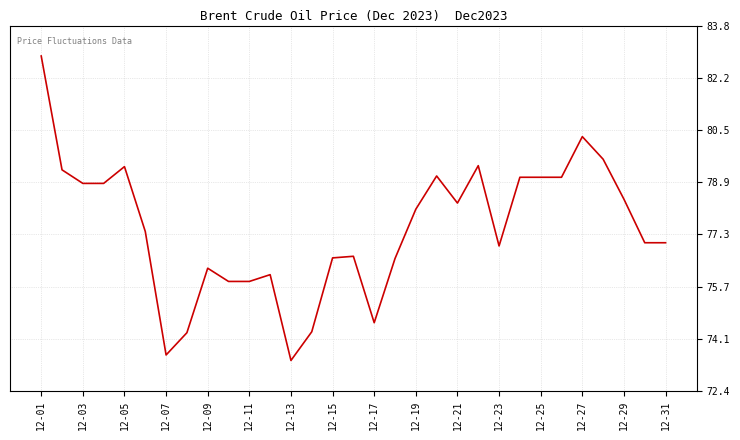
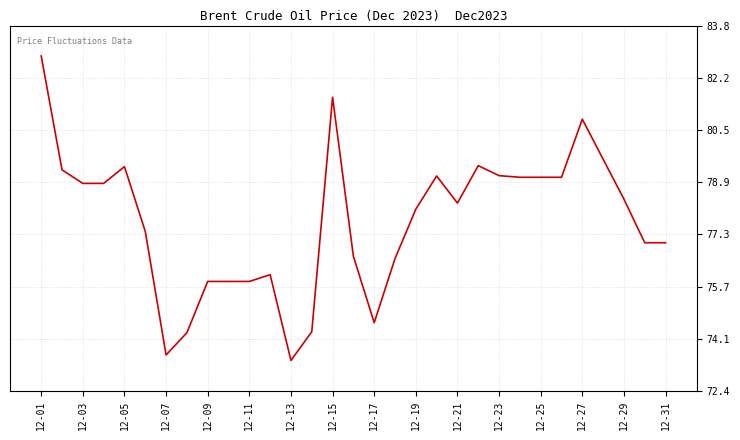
  {
    "12-01": 82.8,
    "12-03": 78.9,
    "12-05": 79.4,
    "12-07": 73.6,
-   "12-09": 76.3,
+   "12-09": 75.8,
    "12-11": 75.8,
    "12-13": 73.4,
-   "12-15": 76.6,
+   "12-15": 81.6,
    "12-17": 74.6,
    "12-19": 78.1,
    "12-21": 78.3,
-   "12-23": 76.9,
+   "12-23": 79.1,
    "12-25": 79.1,
-   "12-27": 80.3,
+   "12-27": 80.9,
    "12-29": 78.4,
    "12-31": 77.0
  }
